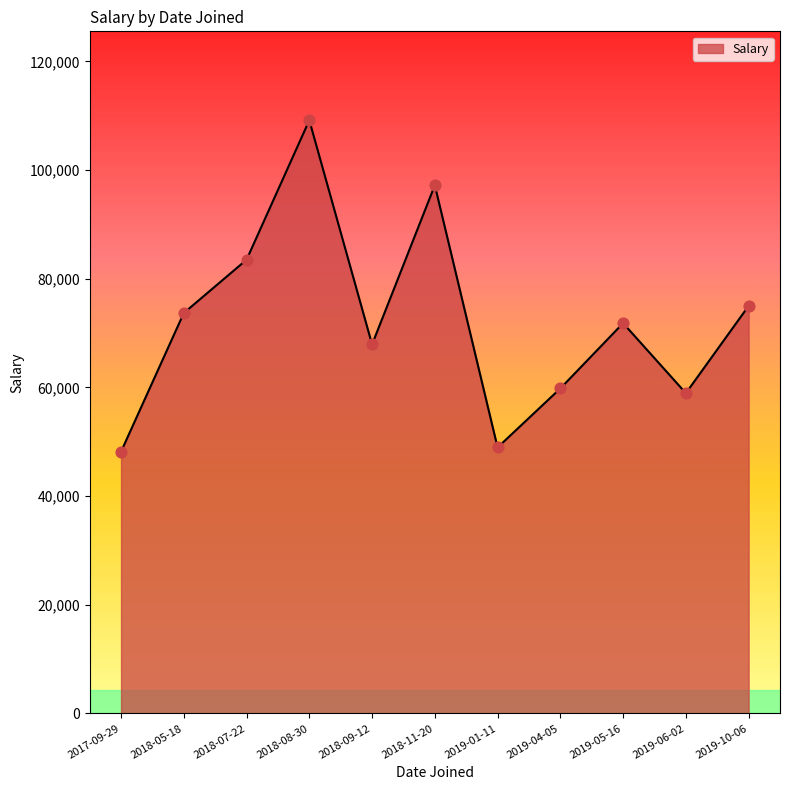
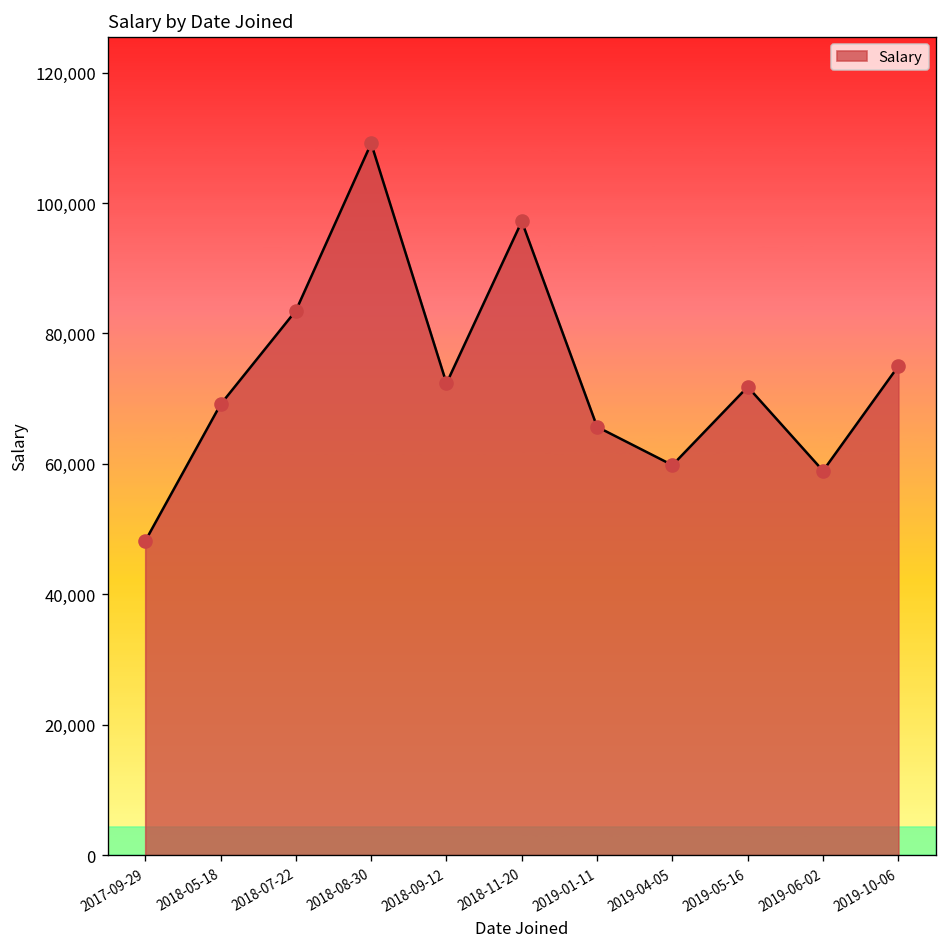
  {
    "2017-09-29": "48,000",
-   "2018-05-18": "74,000",
+   "2018-05-18": "69,000",
    "2018-07-22": "84,000",
    "2018-08-30": "109,000",
-   "2018-09-12": "68,000",
+   "2018-09-12": "72,000",
    "2018-11-20": "97,000",
-   "2019-01-11": "49,000",
+   "2019-01-11": "66,000",
    "2019-04-05": "60,000",
    "2019-05-16": "72,000",
    "2019-06-02": "59,000",
    "2019-10-06": "75,000"
  }
